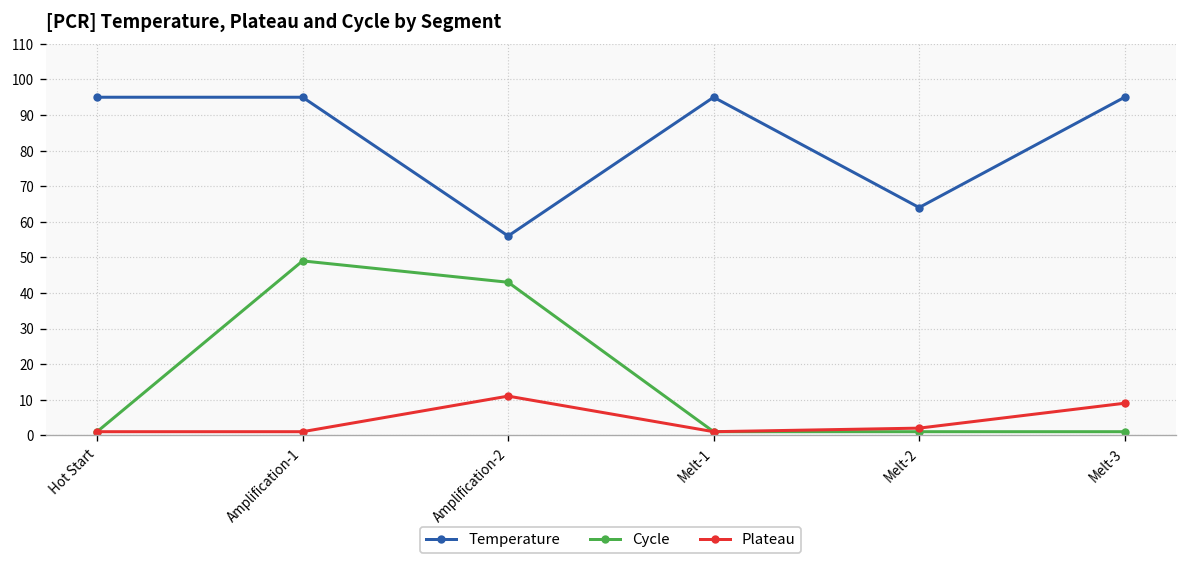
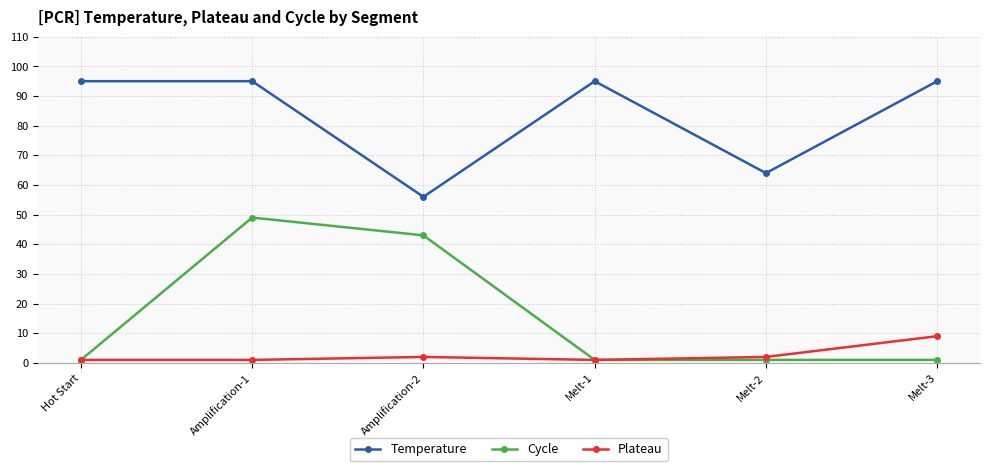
  {
    "Temperature": {
      "Hot Start": 95,
      "Amplification-1": 95,
      "Amplification-2": 56,
      "Melt-1": 95,
      "Melt-2": 64,
      "Melt-3": 95
    },
    "Cycle": {
      "Amplification-1": 49,
      "Amplification-2": 43,
      "Melt-2": 1,
      "Melt-3": 1
    },
    "Plateau": {
      "Amplification-1": 1,
-     "Amplification-2": 11,
+     "Amplification-2": 2,
      "Melt-2": 2,
      "Melt-3": 9
    }
  }
